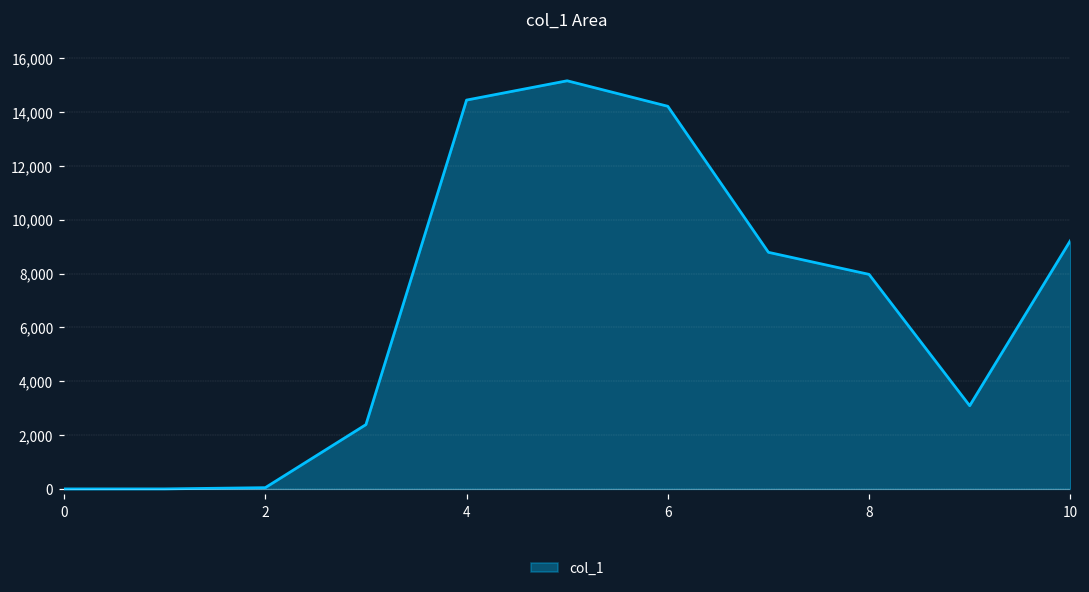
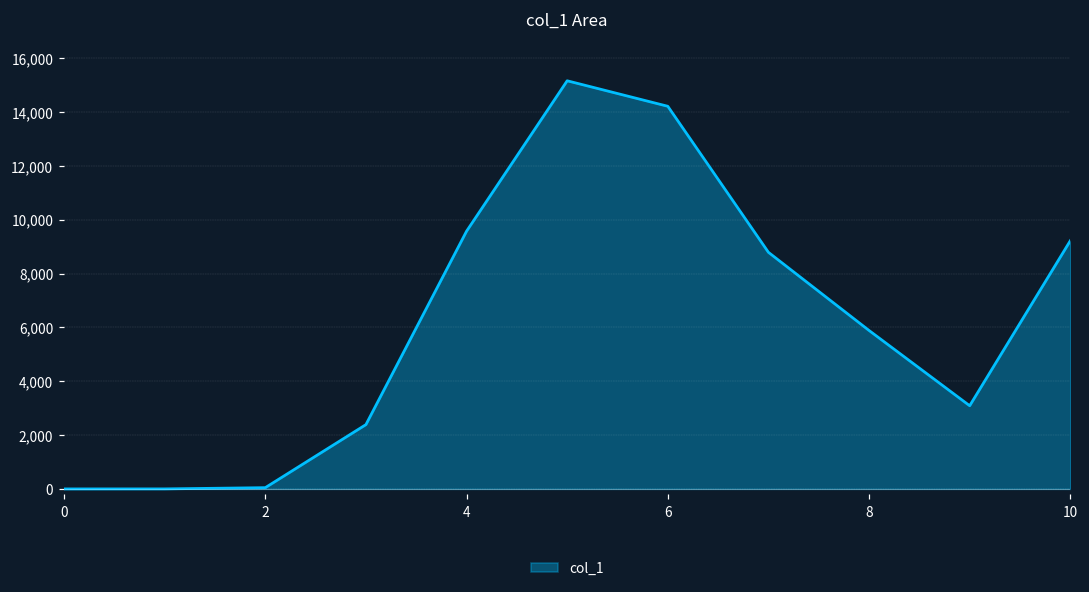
  {
    "0": "0",
    "2": "0",
-   "4": "14,400",
+   "4": "9,600",
    "6": "14,200",
-   "8": "8,000",
+   "8": "5,900",
    "10": "9,200"
  }
